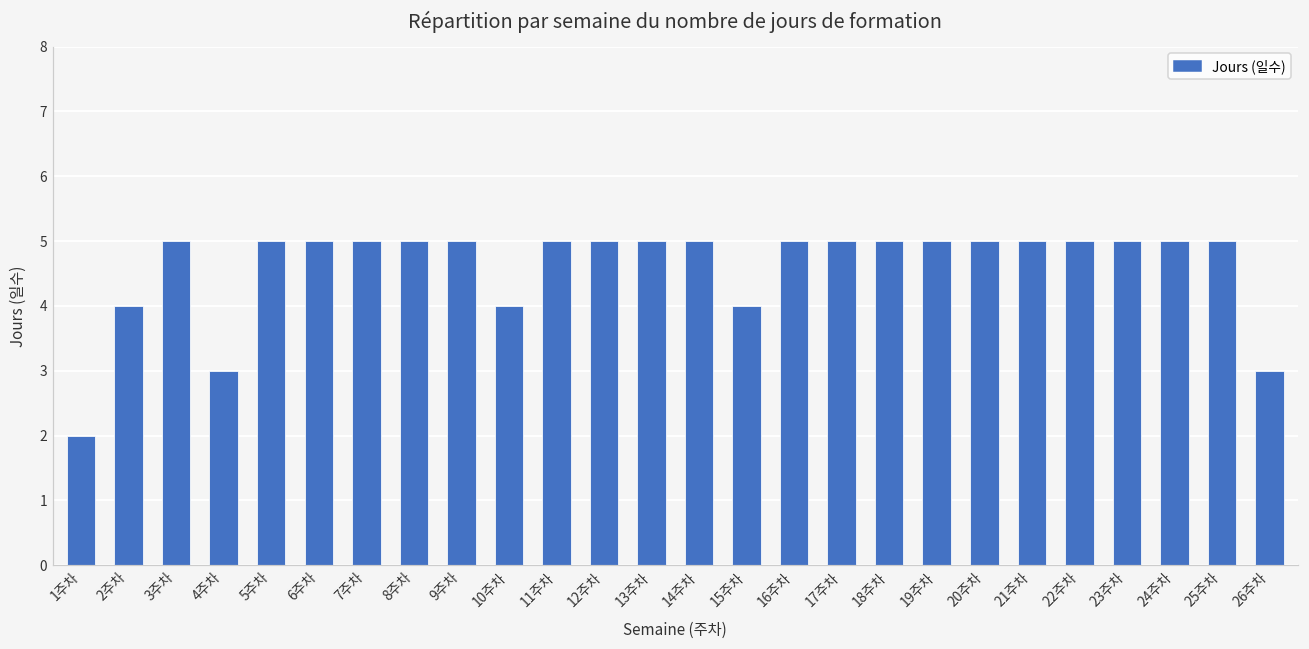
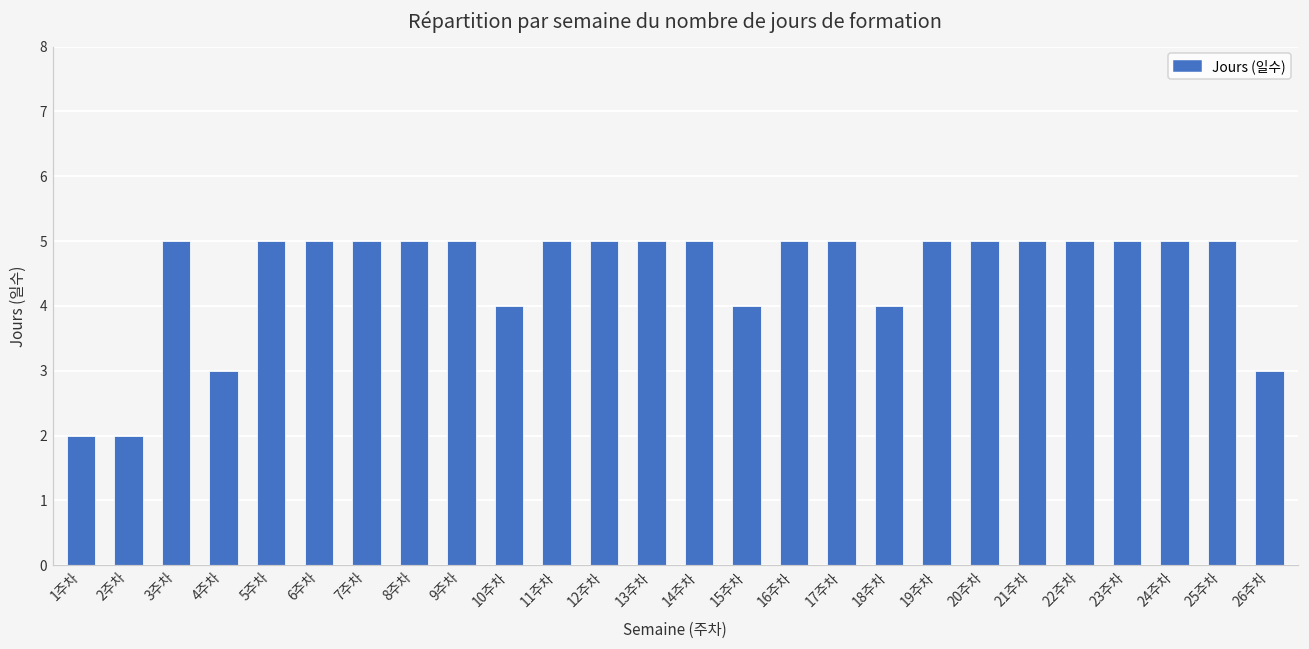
  {
    "1주차": 2,
-   "2주차": 4,
+   "2주차": 2,
    "3주차": 5,
    "4주차": 3,
    "5주차": 5,
    "6주차": 5,
    "7주차": 5,
    "8주차": 5,
    "9주차": 5,
    "10주차": 4,
    "11주차": 5,
    "12주차": 5,
    "13주차": 5,
    "14주차": 5,
    "15주차": 4,
    "16주차": 5,
    "17주차": 5,
-   "18주차": 5,
+   "18주차": 4,
    "19주차": 5,
    "20주차": 5,
    "21주차": 5,
    "22주차": 5,
    "23주차": 5,
    "24주차": 5,
    "25주차": 5,
    "26주차": 3
  }
